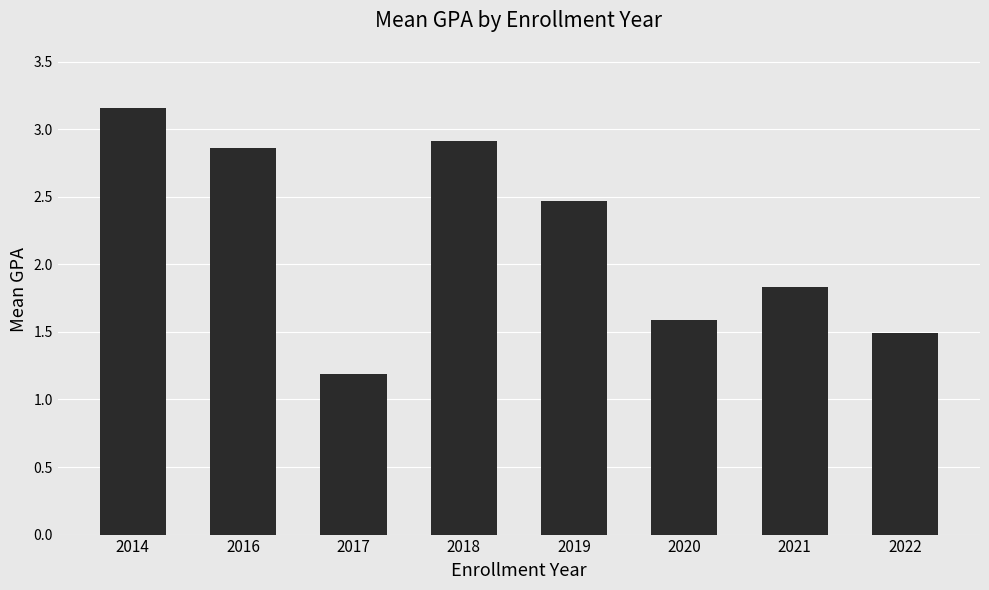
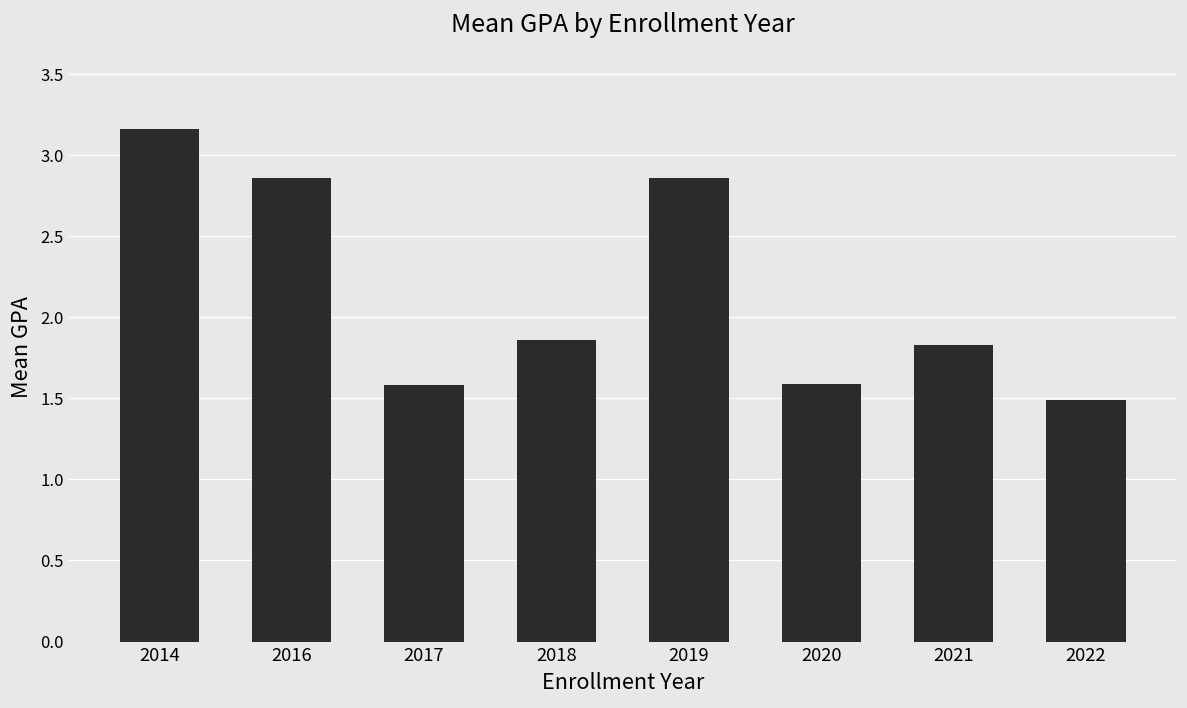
  {
    "2014": 3.16,
    "2016": 2.86,
-   "2017": 1.19,
-   "2018": 2.91,
-   "2019": 2.47,
+   "2017": 1.58,
+   "2018": 1.86,
+   "2019": 2.86,
    "2020": 1.59,
    "2021": 1.83,
    "2022": 1.49
  }
